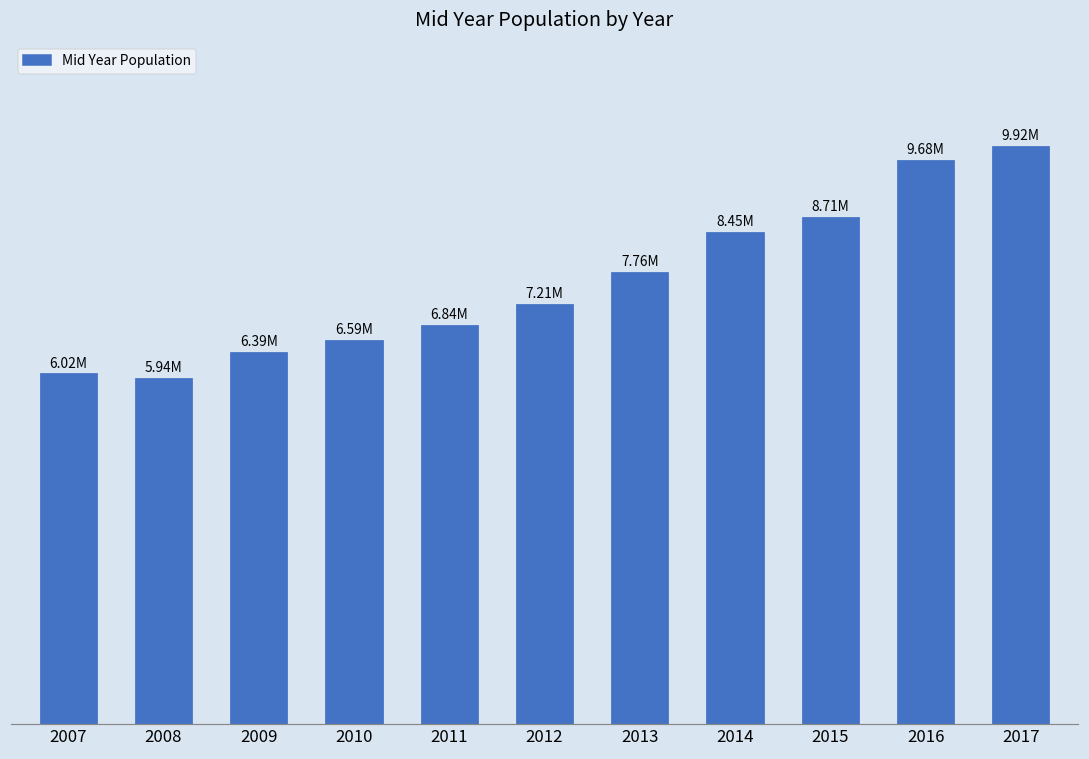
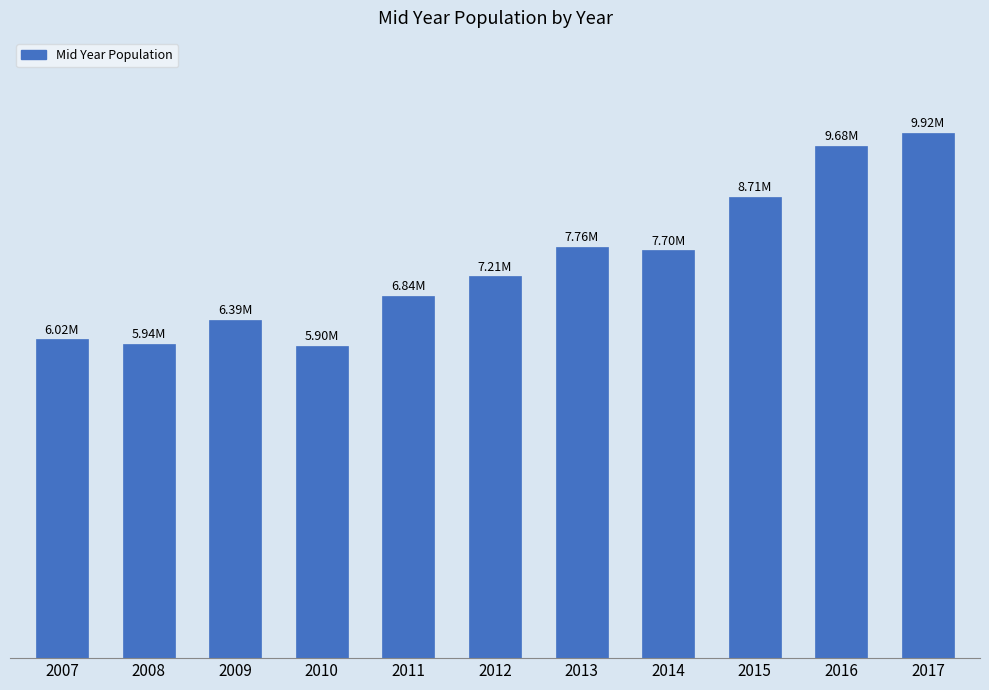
  {
    "2007": "6.02M",
    "2008": "5.94M",
    "2009": "6.39M",
-   "2010": "6.59M",
+   "2010": "5.90M",
    "2011": "6.84M",
    "2012": "7.21M",
    "2013": "7.76M",
-   "2014": "8.45M",
+   "2014": "7.70M",
    "2015": "8.71M",
    "2016": "9.68M",
    "2017": "9.92M"
  }
